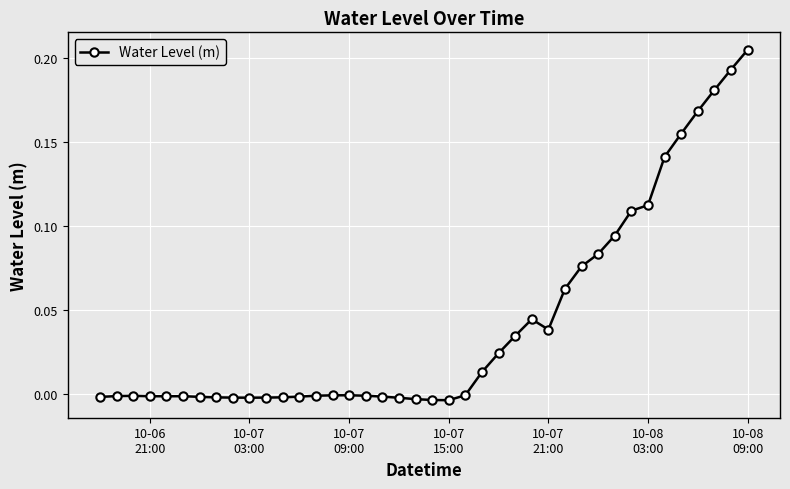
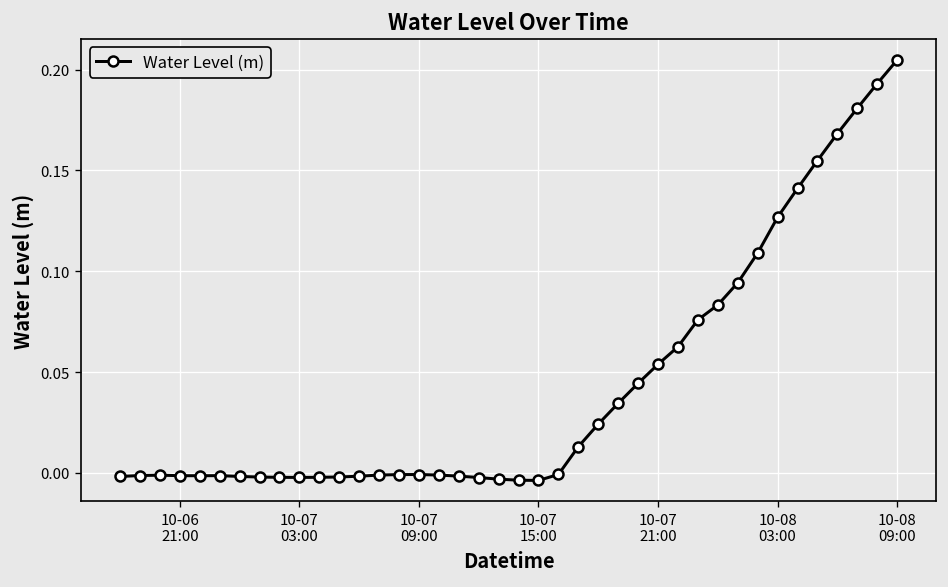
  {
    "10-06 21:00": -0.001,
    "10-07 03:00": -0.002,
    "10-07 09:00": -0.001,
    "10-07 15:00": -0.004,
-   "10-07 21:00": 0.038,
-   "10-08 03:00": 0.112,
+   "10-07 21:00": 0.054,
+   "10-08 03:00": 0.127,
    "10-08 09:00": 0.205
  }
